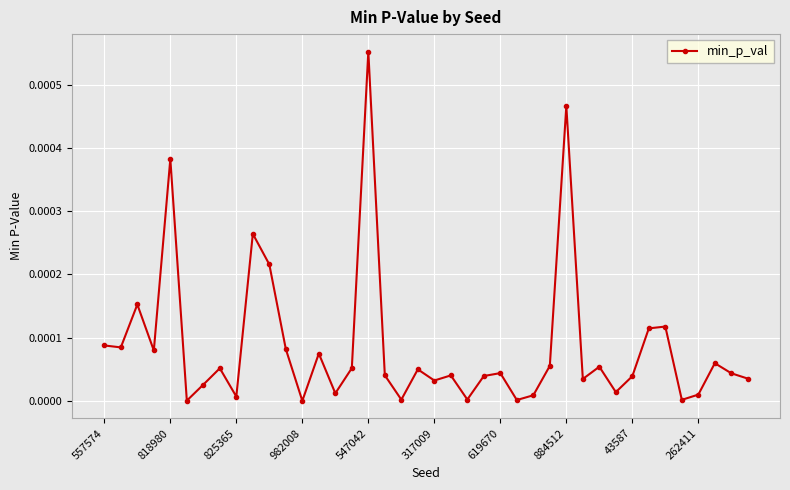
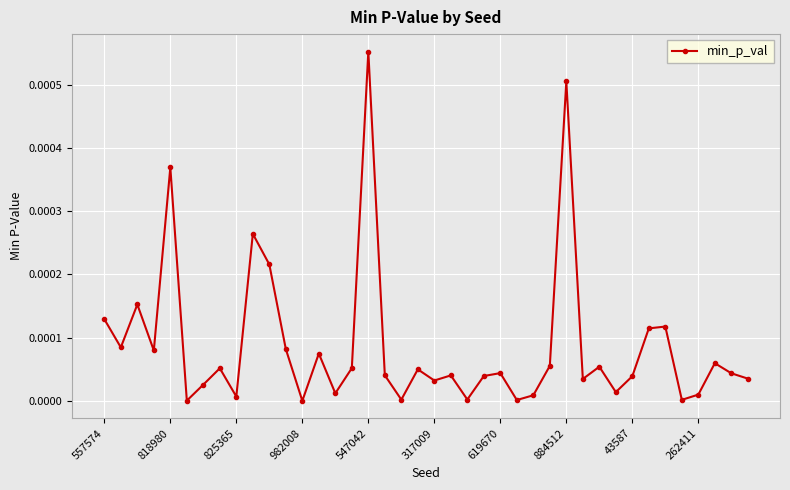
  {
-   "557574": 0.00009,
-   "818980": 0.00038,
+   "557574": 0.00013,
+   "818980": 0.00037,
    "825365": 0.00001,
    "982008": 0.00000,
    "547042": 0.00055,
    "317009": 0.00003,
    "619670": 0.00004,
-   "884512": 0.00047,
+   "884512": 0.00051,
    "43587": 0.00004,
    "262411": 0.00001
  }
